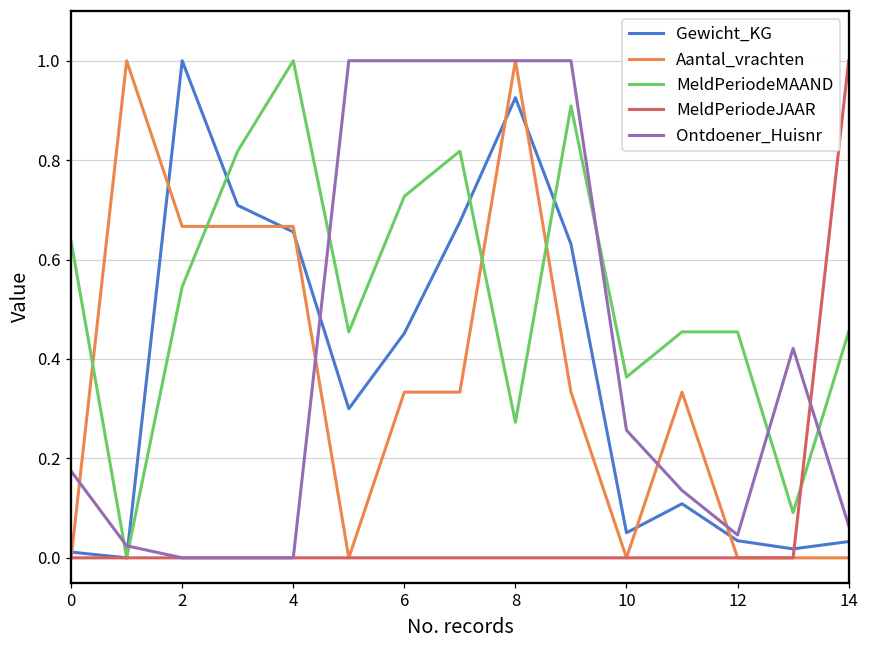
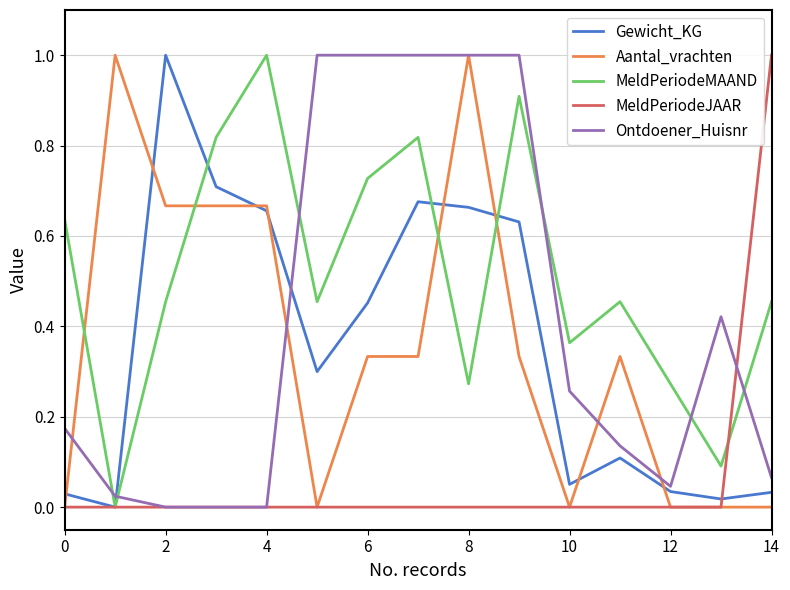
  {
    "Gewicht_KG": {
-     "0": 0.01,
+     "0": 0.03,
      "2": 1.00,
      "4": 0.66,
      "6": 0.45,
-     "8": 0.93,
+     "8": 0.66,
      "10": 0.05,
      "12": 0.03,
      "14": 0.03
    },
    "MeldPeriodeMAAND": {
      "0": 0.64,
-     "2": 0.55,
+     "2": 0.45,
      "4": 1.00,
      "6": 0.73,
      "8": 0.27,
      "10": 0.36,
-     "12": 0.45,
+     "12": 0.27,
      "14": 0.45
    },
    "Ontdoener_Huisnr": {
      "0": 0.17,
      "6": 1.00,
      "10": 0.26,
      "12": 0.05,
      "14": 0.07
    }
  }
